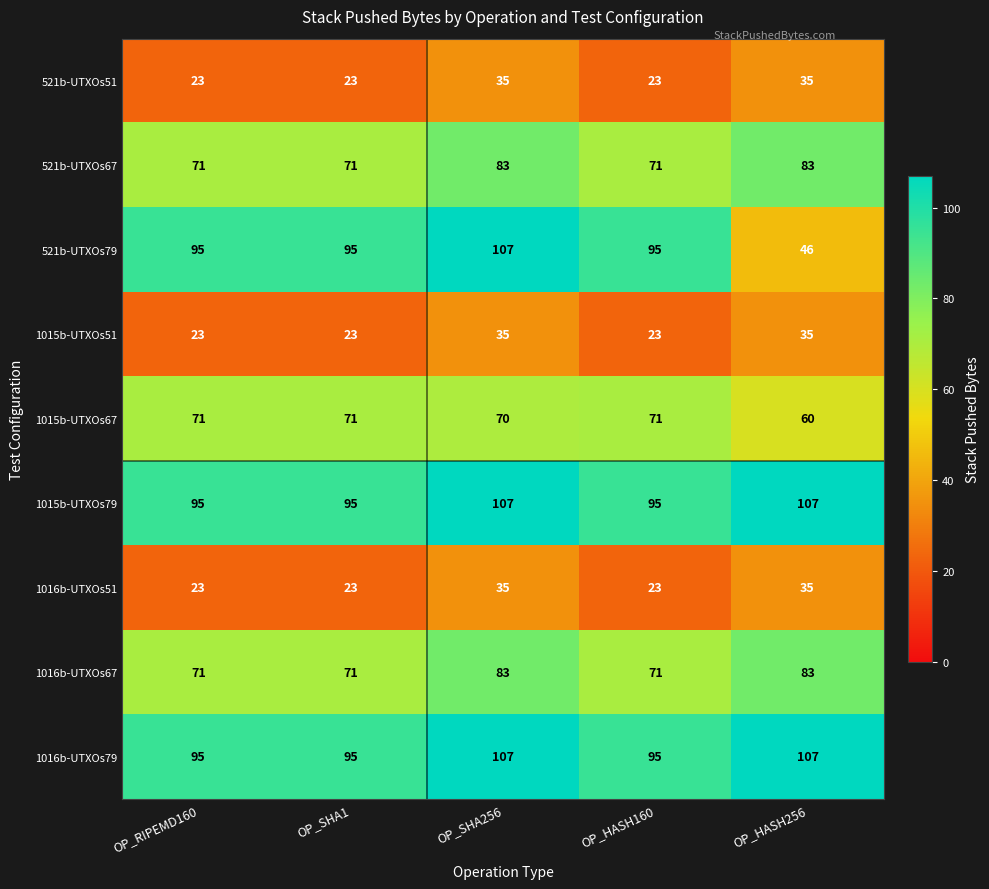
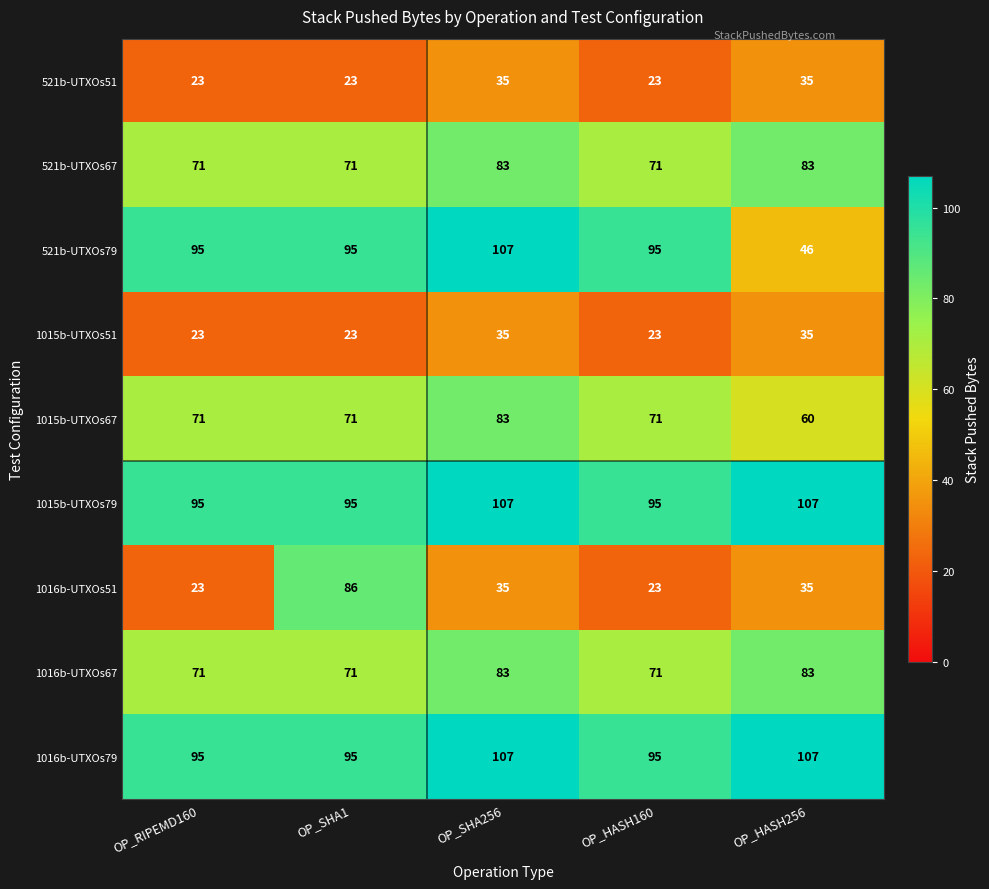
  {
    "521b-UTXOs51": {
      "OP_RIPEMD160": 23,
      "OP_SHA1": 23,
      "OP_SHA256": 35,
      "OP_HASH160": 23,
      "OP_HASH256": 35
    },
    "521b-UTXOs67": {
      "OP_RIPEMD160": 71,
      "OP_SHA1": 71,
      "OP_SHA256": 83,
      "OP_HASH160": 71,
      "OP_HASH256": 83
    },
    "521b-UTXOs79": {
      "OP_RIPEMD160": 95,
      "OP_SHA1": 95,
      "OP_SHA256": 107,
      "OP_HASH160": 95,
      "OP_HASH256": 46
    },
    "1015b-UTXOs51": {
      "OP_RIPEMD160": 23,
      "OP_SHA1": 23,
      "OP_SHA256": 35,
      "OP_HASH160": 23,
      "OP_HASH256": 35
    },
    "1015b-UTXOs67": {
      "OP_RIPEMD160": 71,
      "OP_SHA1": 71,
-     "OP_SHA256": 70,
+     "OP_SHA256": 83,
      "OP_HASH160": 71,
      "OP_HASH256": 60
    },
    "1015b-UTXOs79": {
      "OP_RIPEMD160": 95,
      "OP_SHA1": 95,
      "OP_SHA256": 107,
      "OP_HASH160": 95,
      "OP_HASH256": 107
    },
    "1016b-UTXOs51": {
      "OP_RIPEMD160": 23,
-     "OP_SHA1": 23,
+     "OP_SHA1": 86,
      "OP_SHA256": 35,
      "OP_HASH160": 23,
      "OP_HASH256": 35
    },
    "1016b-UTXOs67": {
      "OP_RIPEMD160": 71,
      "OP_SHA1": 71,
      "OP_SHA256": 83,
      "OP_HASH160": 71,
      "OP_HASH256": 83
    },
    "1016b-UTXOs79": {
      "OP_RIPEMD160": 95,
      "OP_SHA1": 95,
      "OP_SHA256": 107,
      "OP_HASH160": 95,
      "OP_HASH256": 107
    }
  }
